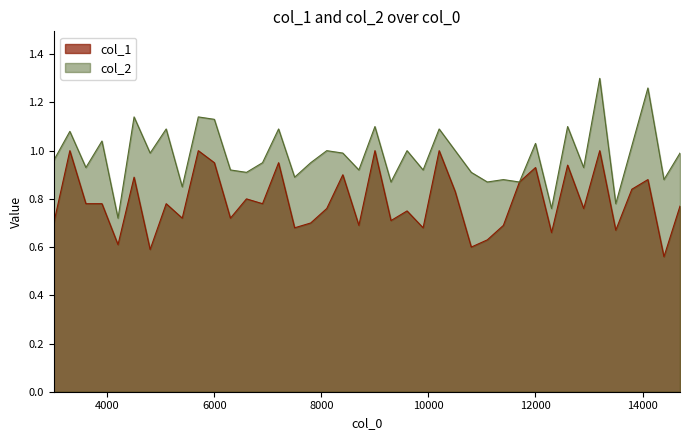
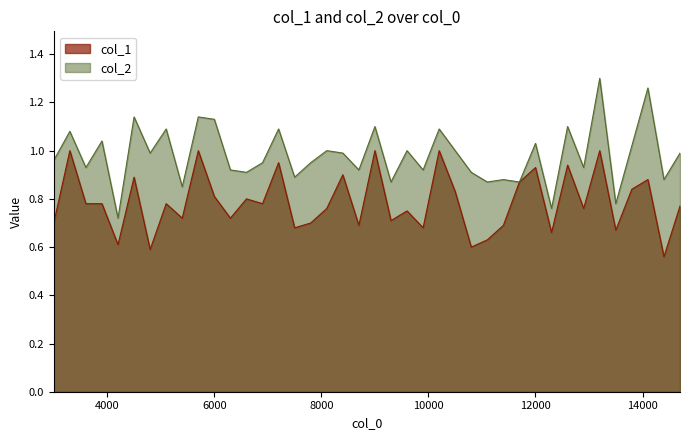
  {
    "col_1": {
-     "6000": 0.95,
+     "6000": 0.81,
      "12000": 0.93
    },
    "col_2": {
      "6000": 1.13,
      "12000": 1.03
    }
  }
